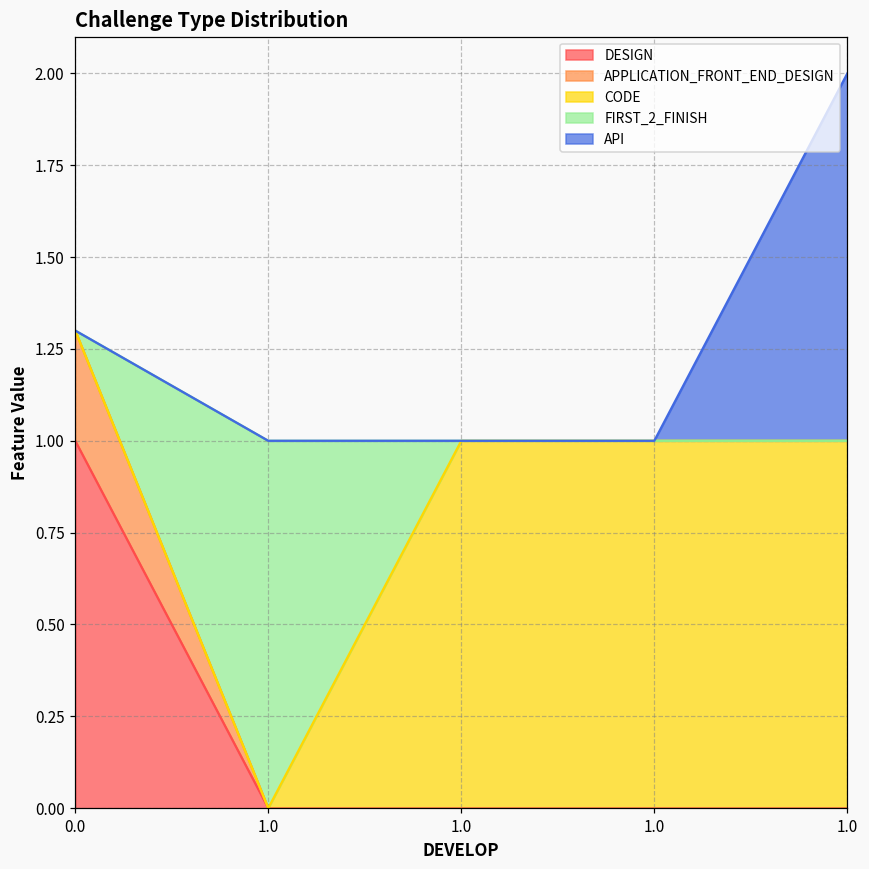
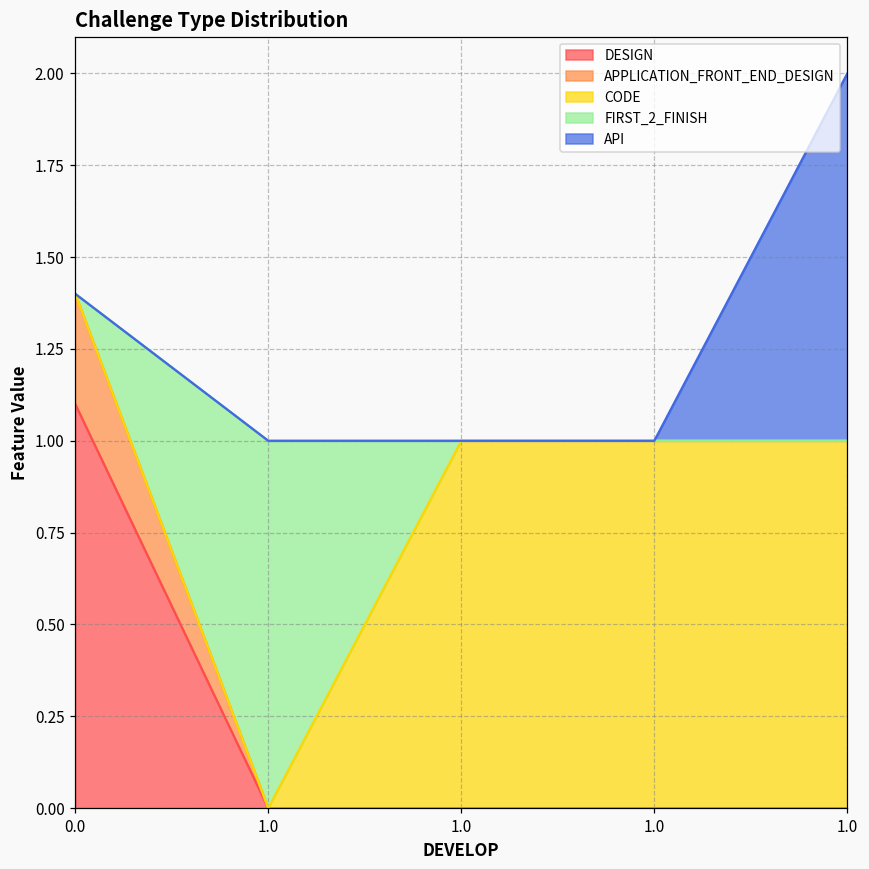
  {
    "DESIGN": {
-     "0.0": 1.0
+     "0.0": 1.1
    }
  }
